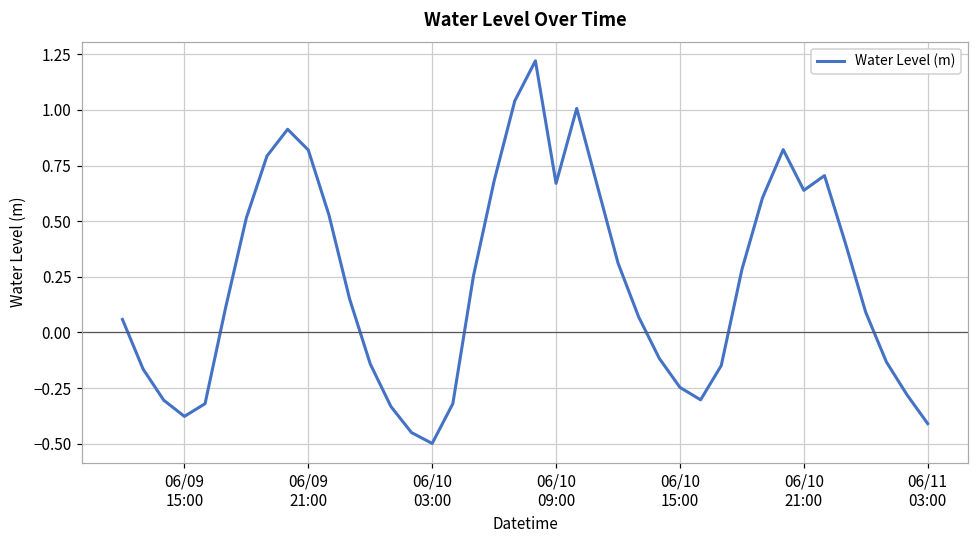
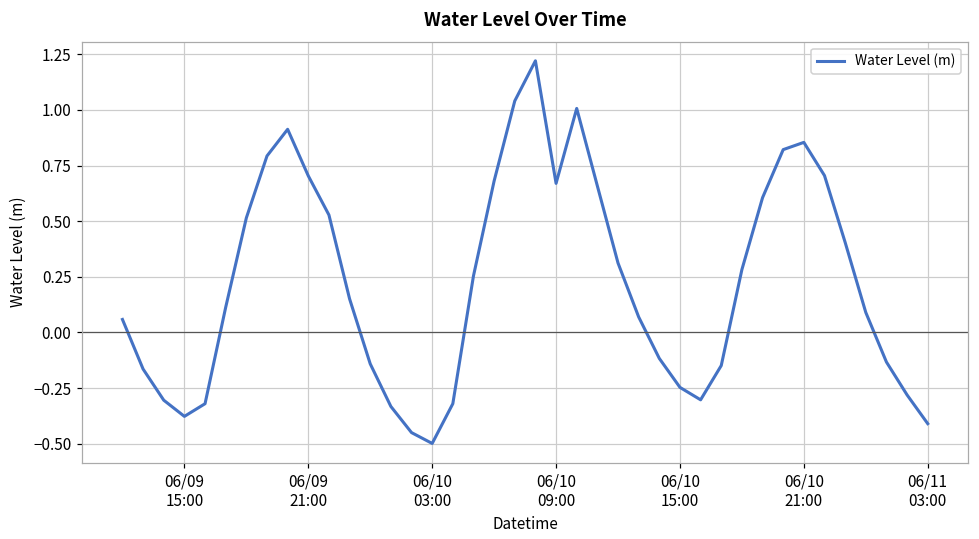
  {
    "06/09 15:00": -0.38,
-   "06/09 21:00": 0.82,
+   "06/09 21:00": 0.70,
    "06/10 03:00": -0.50,
    "06/10 09:00": 0.67,
    "06/10 15:00": -0.25,
-   "06/10 21:00": 0.64,
+   "06/10 21:00": 0.85,
    "06/11 03:00": -0.41
  }
